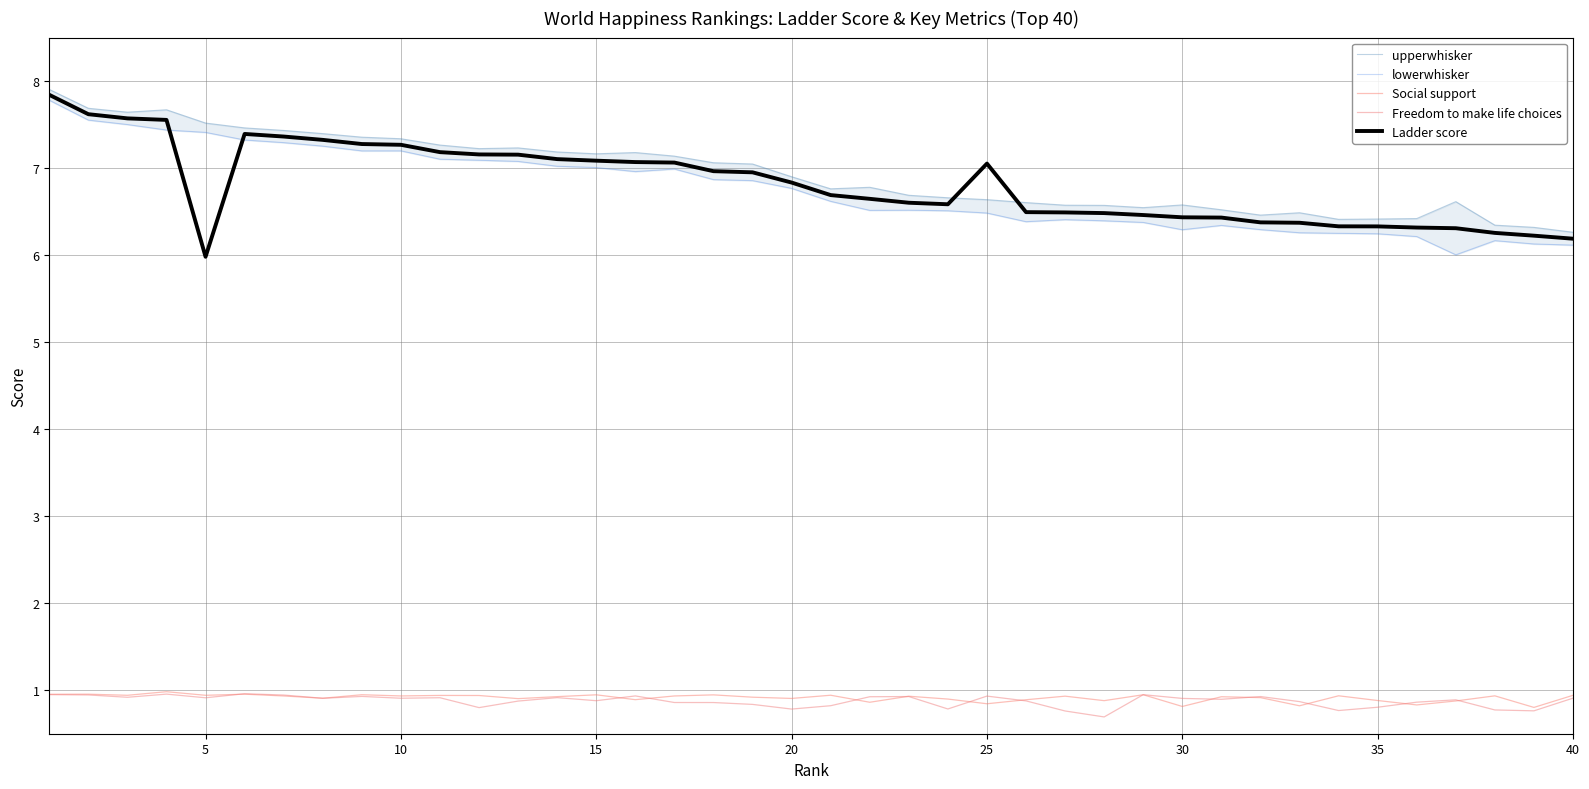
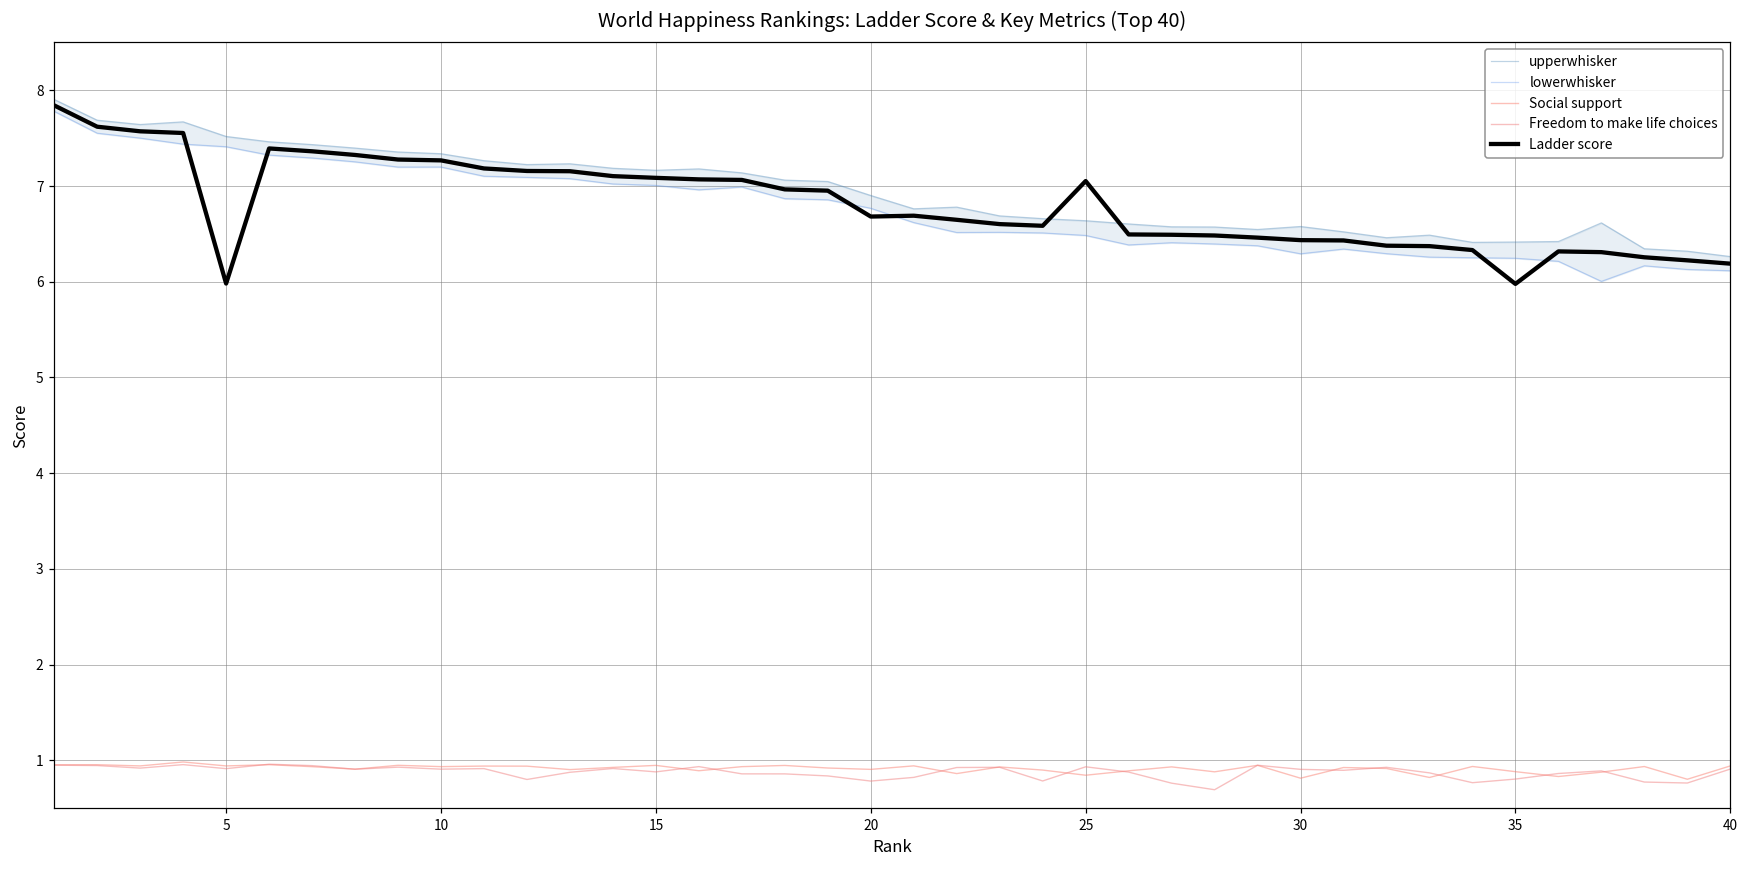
  {
    "Ladder score": {
      "5": 6.0,
      "10": 7.3,
      "15": 7.1,
-     "20": 6.8,
+     "20": 6.7,
      "25": 7.1,
      "30": 6.4,
-     "35": 6.3,
+     "35": 6.0,
      "40": 6.2
    }
  }
